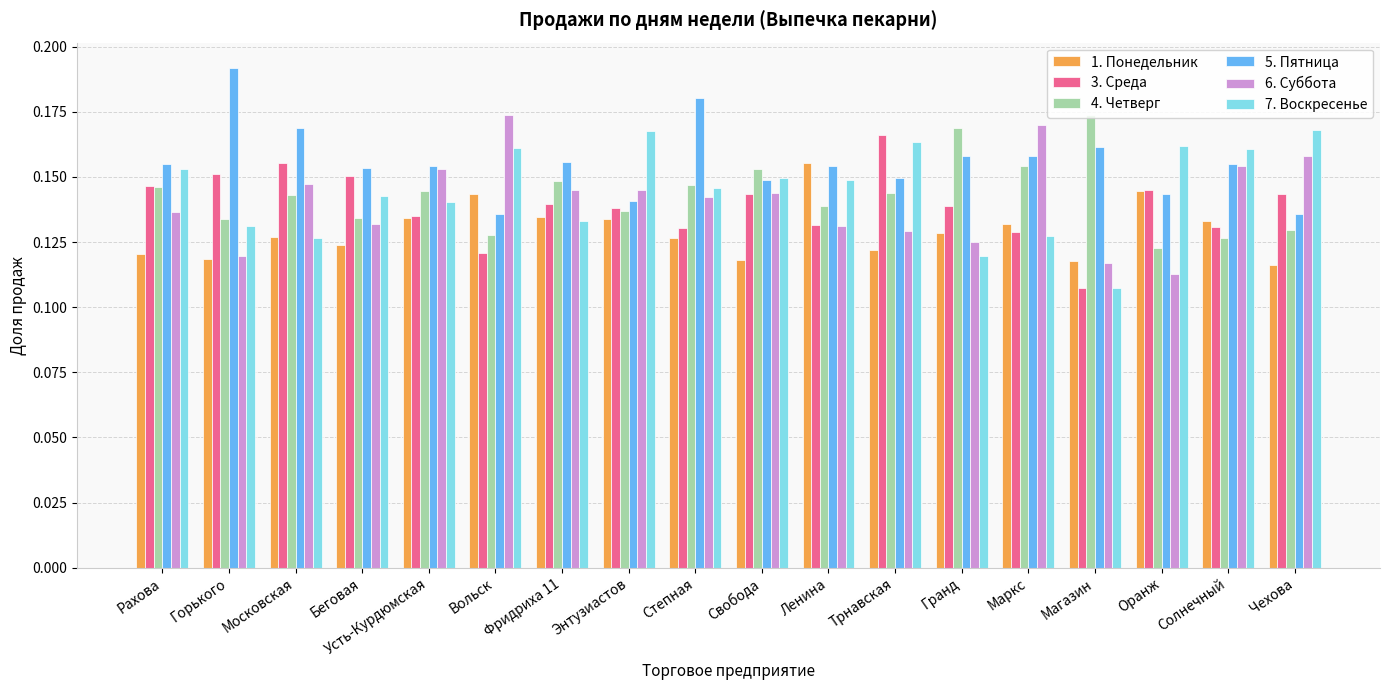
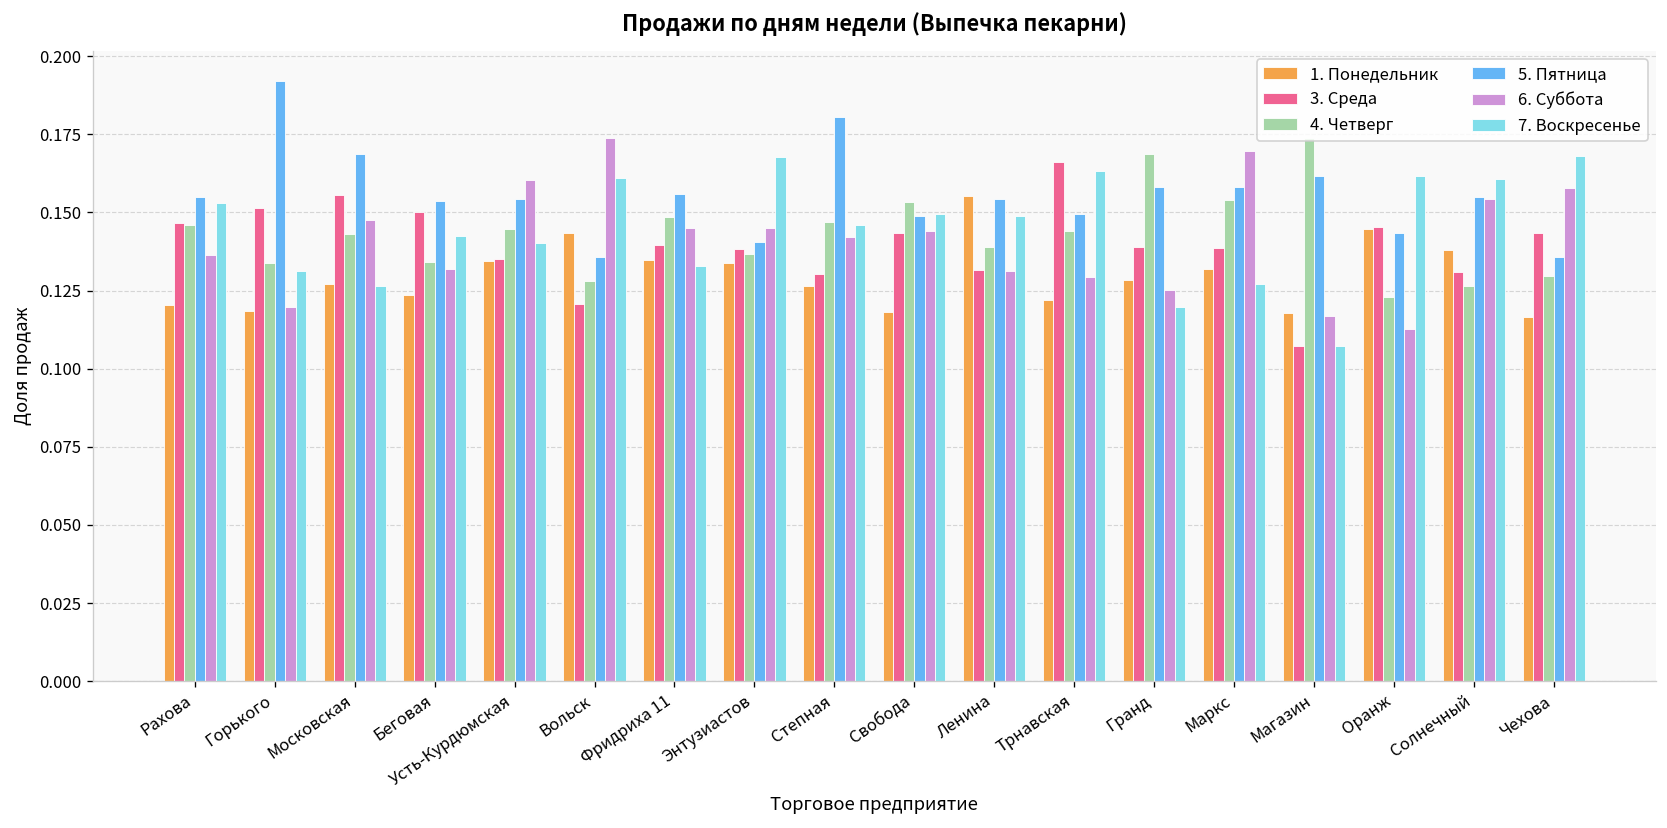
  {
    "1. Понедельник": {
      "Рахова": 0.121,
      "Горького": 0.119,
      "Московская": 0.127,
      "Беговая": 0.124,
      "Усть-Курдюмская": 0.134,
      "Вольск": 0.143,
      "Фридриха 11": 0.135,
      "Энтузиастов": 0.134,
      "Степная": 0.127,
      "Свобода": 0.118,
      "Ленина": 0.155,
      "Трнавская": 0.122,
      "Гранд": 0.128,
      "Маркс": 0.132,
      "Магазин": 0.118,
      "Оранж": 0.145,
-     "Солнечный": 0.133,
+     "Солнечный": 0.138,
      "Чехова": 0.116
    },
    "3. Среда": {
      "Рахова": 0.147,
      "Горького": 0.151,
      "Московская": 0.156,
      "Беговая": 0.150,
      "Усть-Курдюмская": 0.135,
      "Вольск": 0.121,
      "Фридриха 11": 0.140,
      "Энтузиастов": 0.138,
      "Степная": 0.130,
      "Свобода": 0.143,
      "Ленина": 0.132,
      "Трнавская": 0.166,
      "Гранд": 0.139,
-     "Маркс": 0.129,
+     "Маркс": 0.139,
      "Магазин": 0.107,
      "Оранж": 0.145,
      "Солнечный": 0.131,
      "Чехова": 0.143
    },
    "4. Четверг": {
      "Рахова": 0.146,
      "Горького": 0.134,
      "Московская": 0.143,
      "Беговая": 0.134,
      "Усть-Курдюмская": 0.145,
      "Вольск": 0.128,
      "Фридриха 11": 0.149,
      "Энтузиастов": 0.137,
      "Степная": 0.147,
      "Свобода": 0.153,
      "Ленина": 0.139,
      "Трнавская": 0.144,
      "Гранд": 0.169,
      "Маркс": 0.154,
      "Оранж": 0.123,
      "Солнечный": 0.127,
      "Чехова": 0.130
    },
    "6. Суббота": {
      "Рахова": 0.136,
      "Горького": 0.120,
      "Московская": 0.148,
      "Беговая": 0.132,
-     "Усть-Курдюмская": 0.153,
+     "Усть-Курдюмская": 0.160,
      "Вольск": 0.174,
      "Фридриха 11": 0.145,
      "Энтузиастов": 0.145,
      "Степная": 0.142,
      "Свобода": 0.144,
      "Ленина": 0.131,
      "Трнавская": 0.129,
      "Гранд": 0.125,
      "Маркс": 0.170,
      "Магазин": 0.117,
      "Оранж": 0.113,
      "Солнечный": 0.154,
      "Чехова": 0.158
    }
  }
